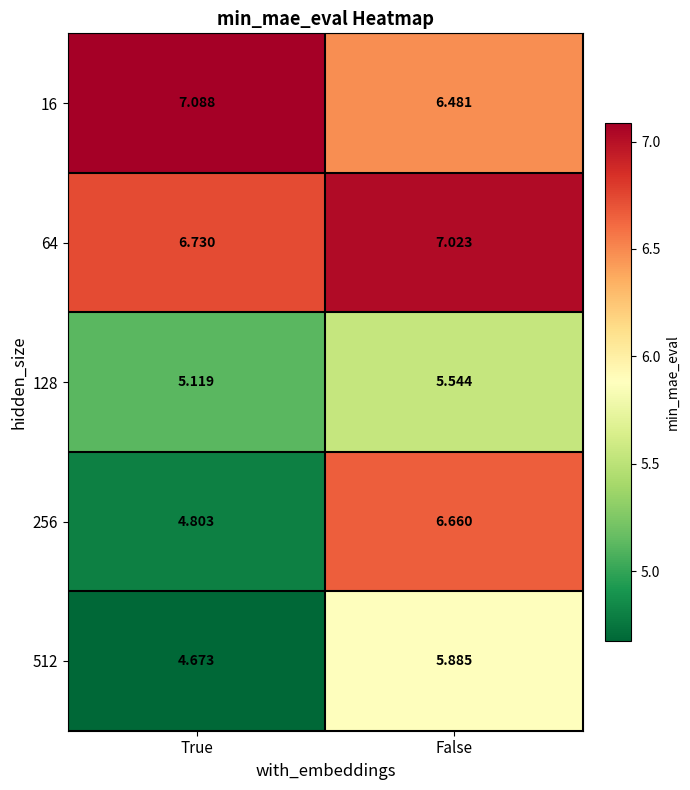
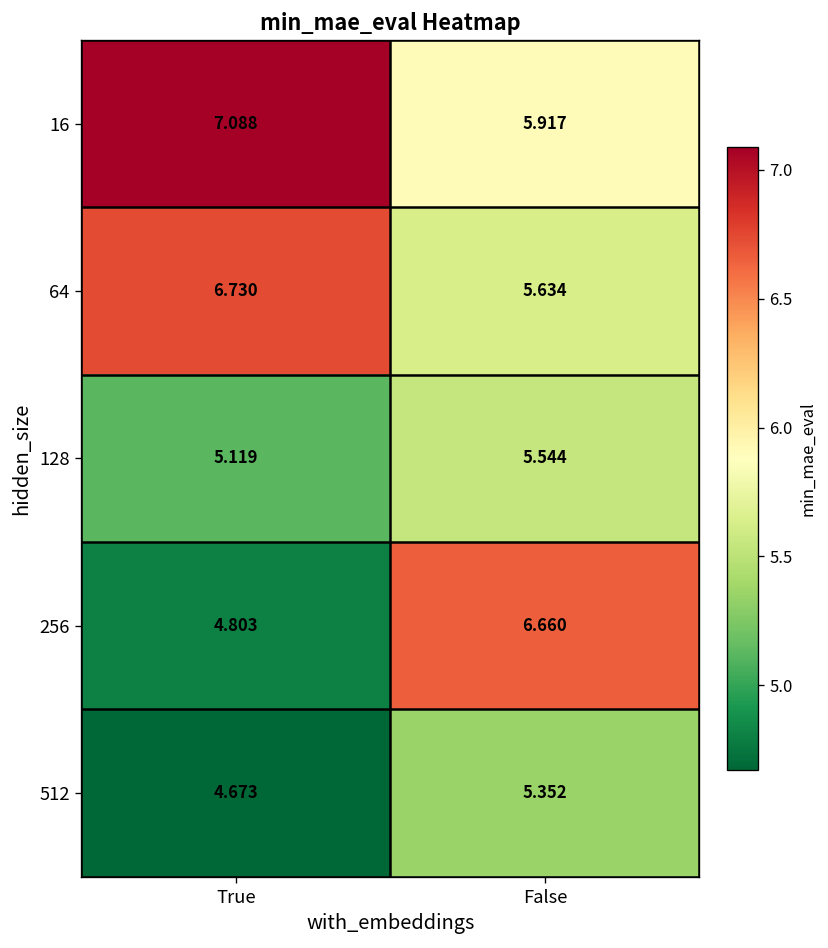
  {
    "16": {
      "True": 7.088,
-     "False": 6.481
+     "False": 5.917
    },
    "64": {
      "True": 6.730,
-     "False": 7.023
+     "False": 5.634
    },
    "128": {
      "True": 5.119,
      "False": 5.544
    },
    "256": {
      "True": 4.803,
      "False": 6.660
    },
    "512": {
      "True": 4.673,
-     "False": 5.885
+     "False": 5.352
    }
  }
